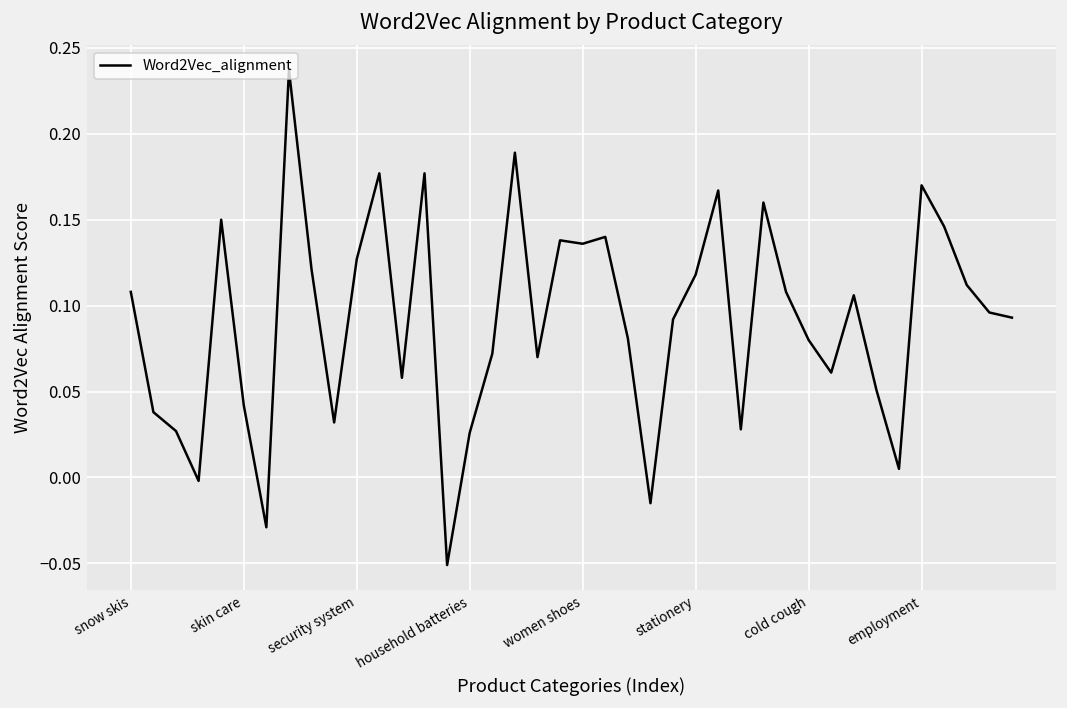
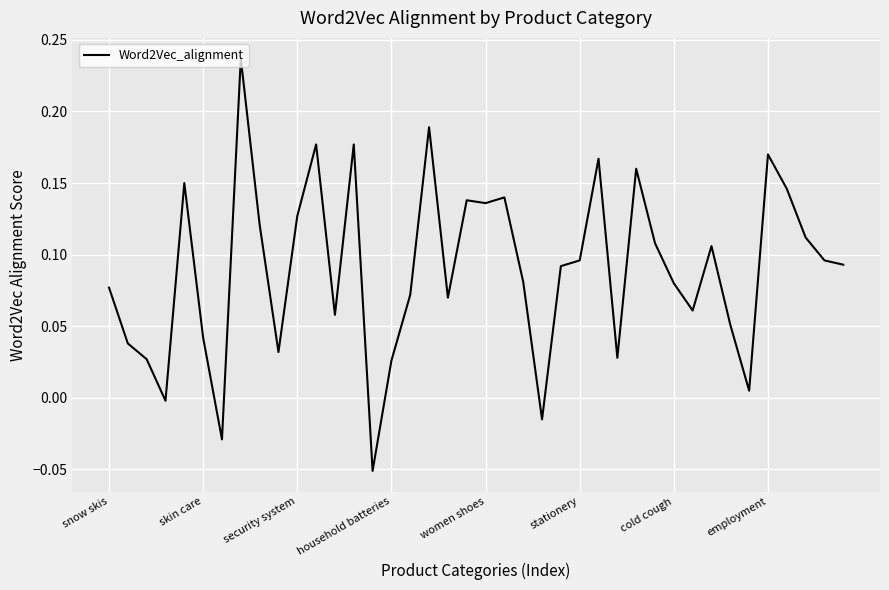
  {
-   "snow skis": 0.108,
+   "snow skis": 0.077,
    "skin care": 0.042,
    "security system": 0.127,
    "household batteries": 0.026,
    "women shoes": 0.136,
-   "stationery": 0.118,
+   "stationery": 0.096,
    "cold cough": 0.080,
    "employment": 0.170
  }
